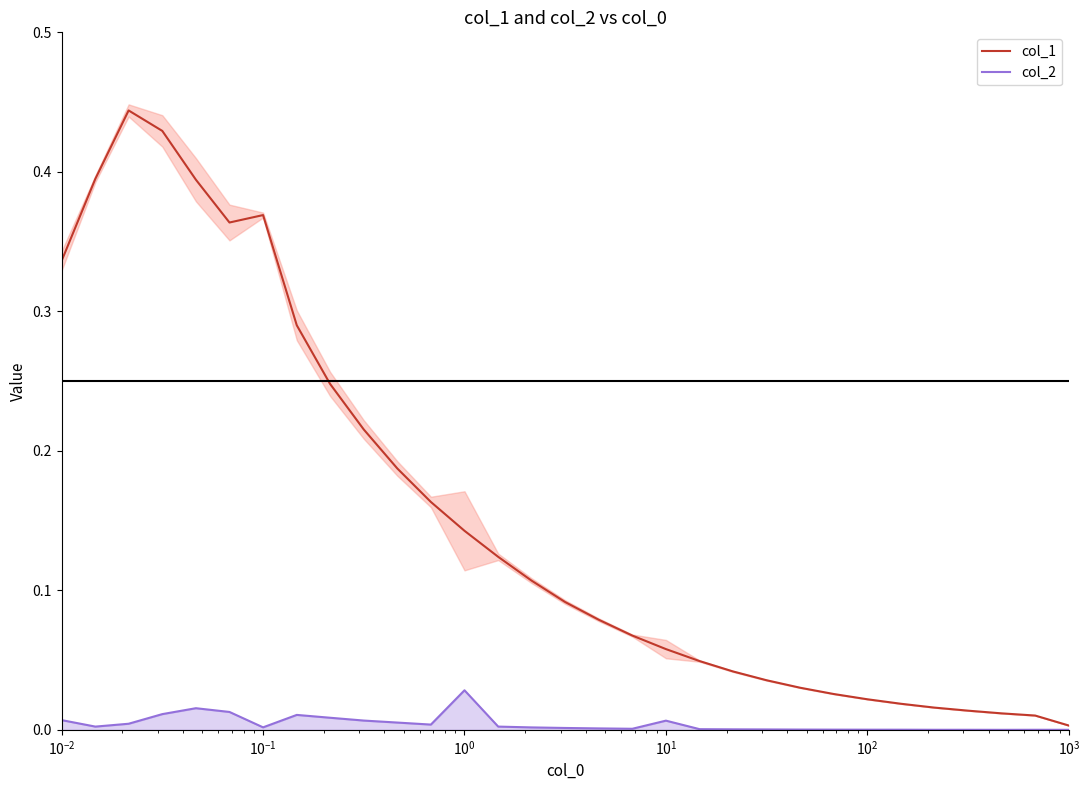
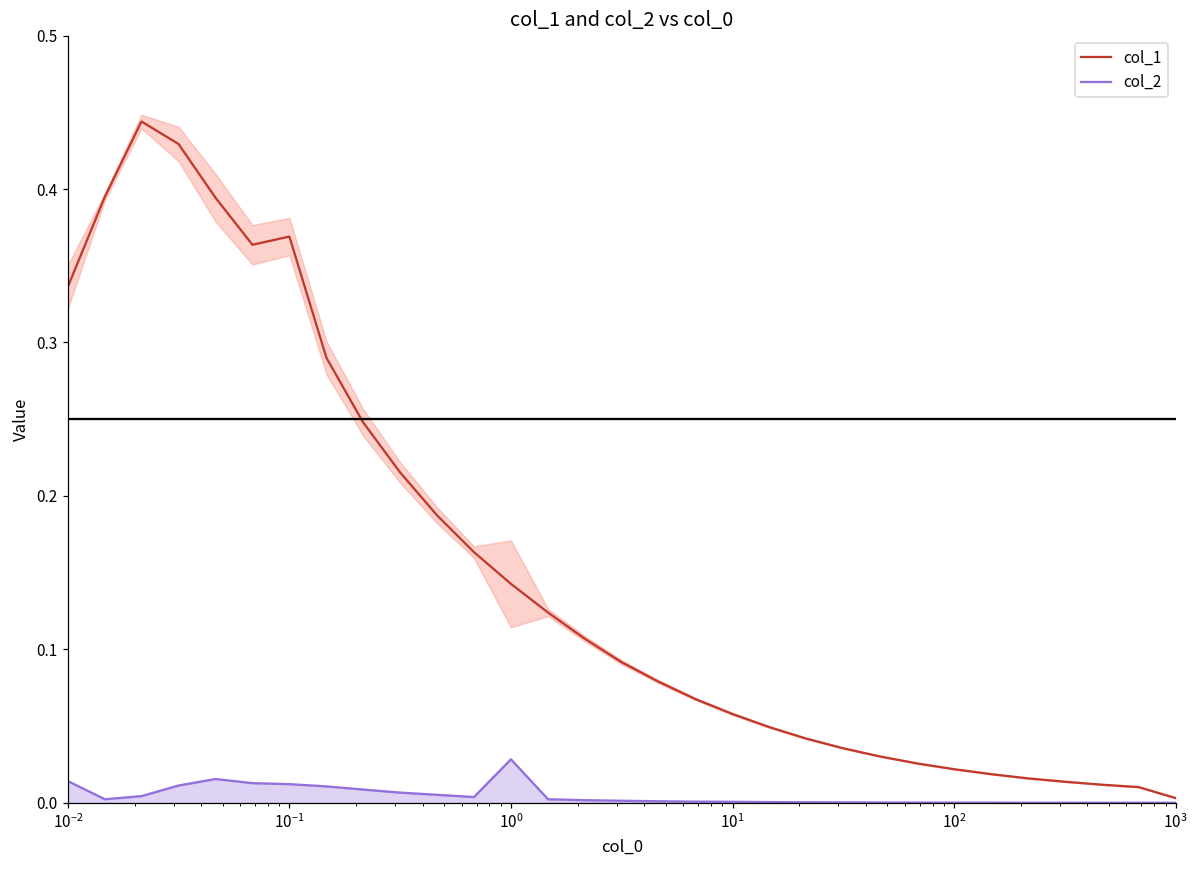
  {
    "col_1": {
      "10^-2": 0.336,
      "10^0": 0.143
    },
    "col_2": {
-     "10^-2": 0.007,
-     "10^-1": 0.002,
+     "10^-2": 0.014,
+     "10^-1": 0.012,
      "10^0": 0.028,
-     "10^1": 0.007,
+     "10^1": 0.001,
      "10^2": 0.000,
      "10^3": 0.000
    }
  }
